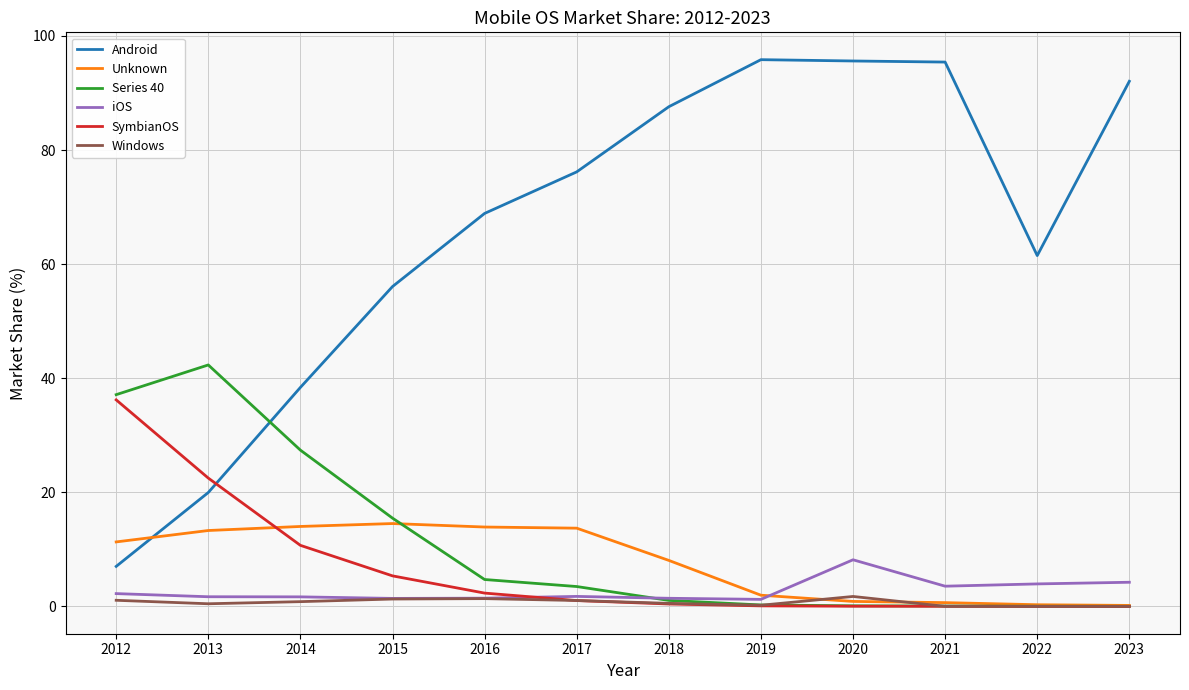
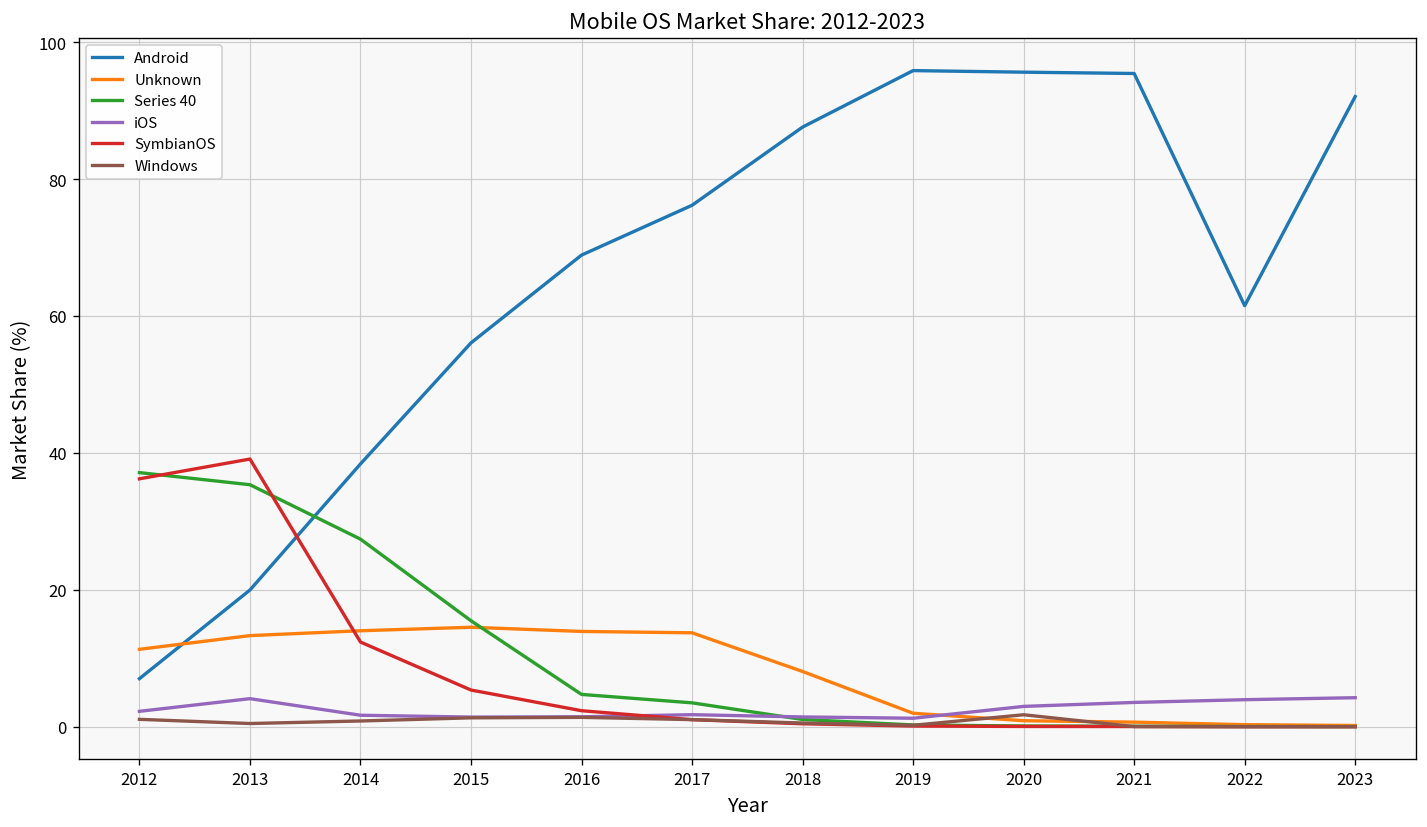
  {
    "Android": {
      "2012": 7,
      "2013": 20,
      "2014": 38,
      "2015": 56,
      "2016": 69,
      "2017": 76,
      "2018": 88,
      "2019": 96,
      "2020": 96,
      "2021": 95,
      "2022": 62,
      "2023": 92
    },
    "Unknown": {
      "2012": 11,
      "2013": 13,
      "2014": 14,
      "2015": 15,
      "2016": 14,
      "2017": 14,
      "2018": 8,
      "2019": 2,
      "2020": 1,
      "2021": 1
    },
    "Series 40": {
      "2012": 37,
-     "2013": 42,
+     "2013": 35,
      "2014": 27,
      "2015": 15,
      "2016": 5,
      "2017": 3
    },
    "iOS": {
      "2012": 2,
-     "2013": 2,
+     "2013": 4,
      "2014": 2,
      "2017": 2,
      "2019": 1,
-     "2020": 8,
+     "2020": 3,
      "2021": 4,
      "2022": 4,
      "2023": 4
    },
    "SymbianOS": {
      "2012": 36,
-     "2013": 23,
-     "2014": 11,
+     "2013": 39,
+     "2014": 12,
      "2015": 5,
      "2016": 2
    },
    "Windows": {
      "2012": 1,
      "2013": 0,
      "2014": 1,
      "2020": 2
    }
  }
